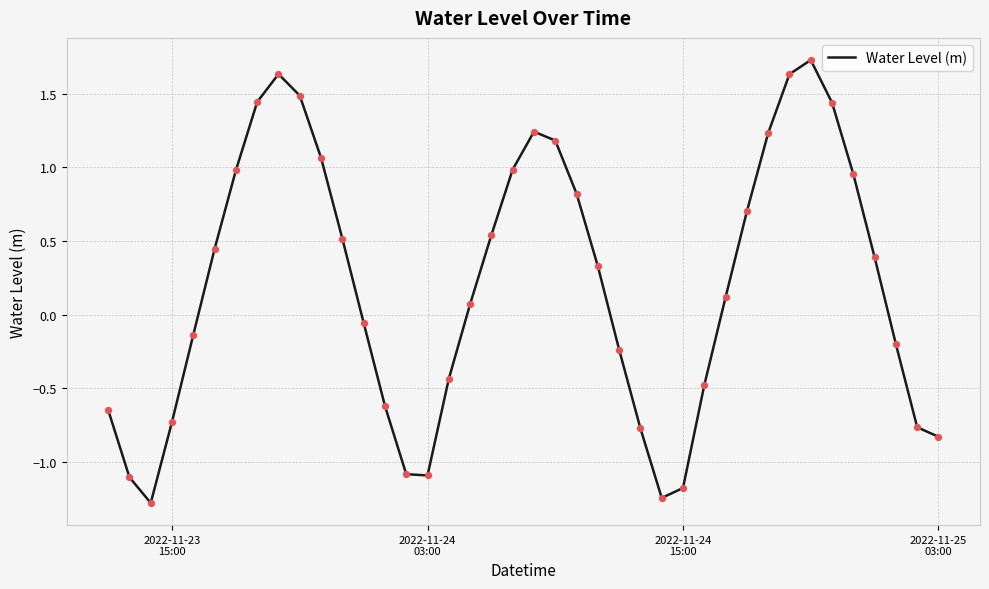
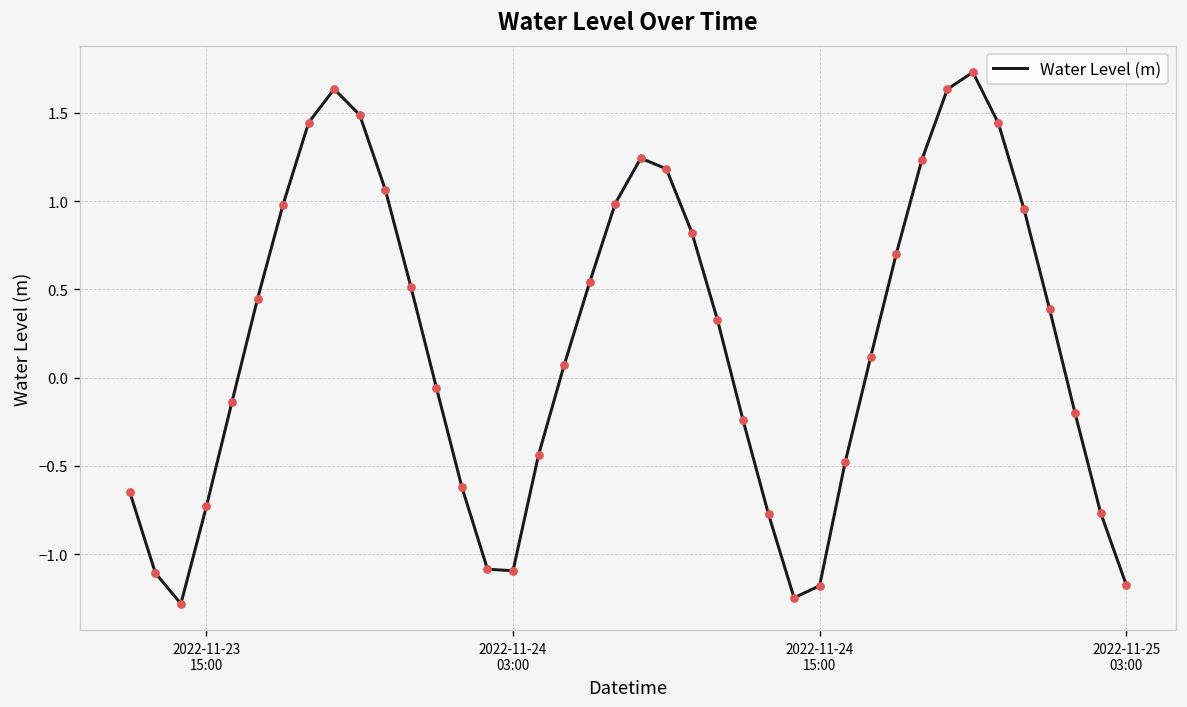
  {
    "2022-11-23 15:00": -0.73,
    "2022-11-24 03:00": -1.09,
    "2022-11-24 15:00": -1.18,
-   "2022-11-25 03:00": -0.83
+   "2022-11-25 03:00": -1.17
  }
